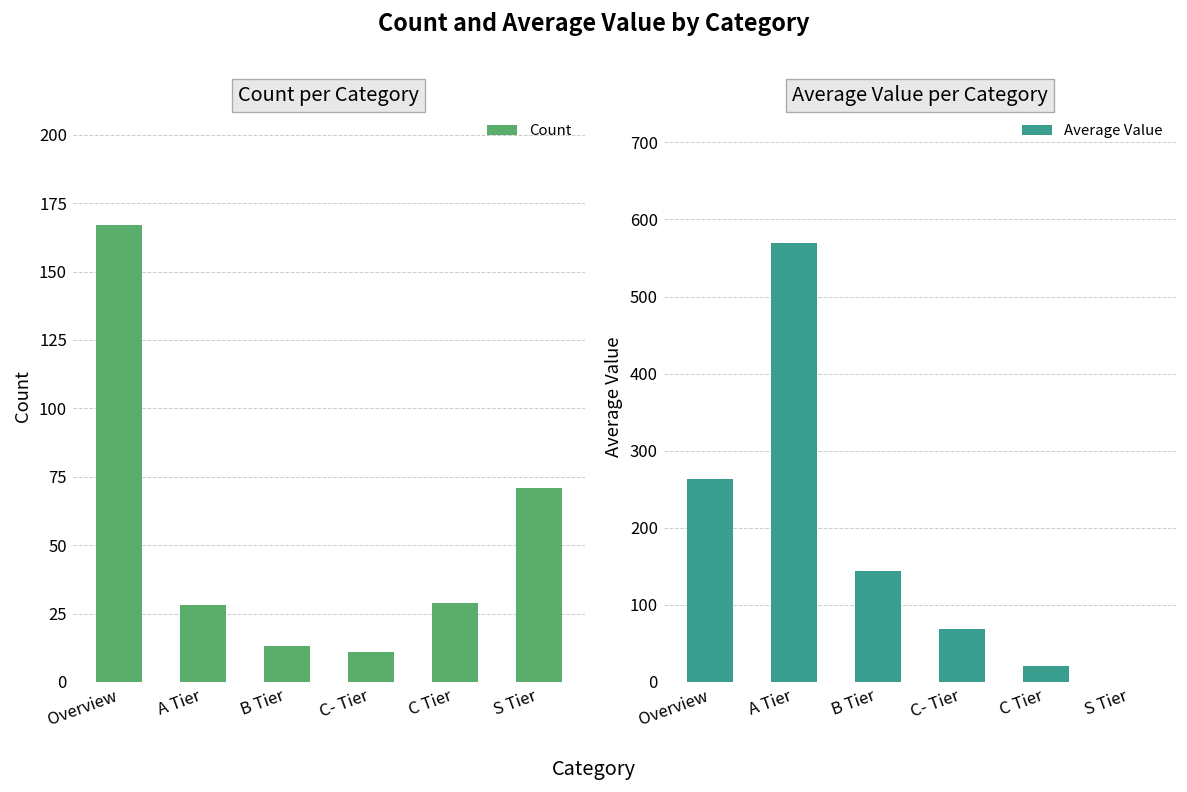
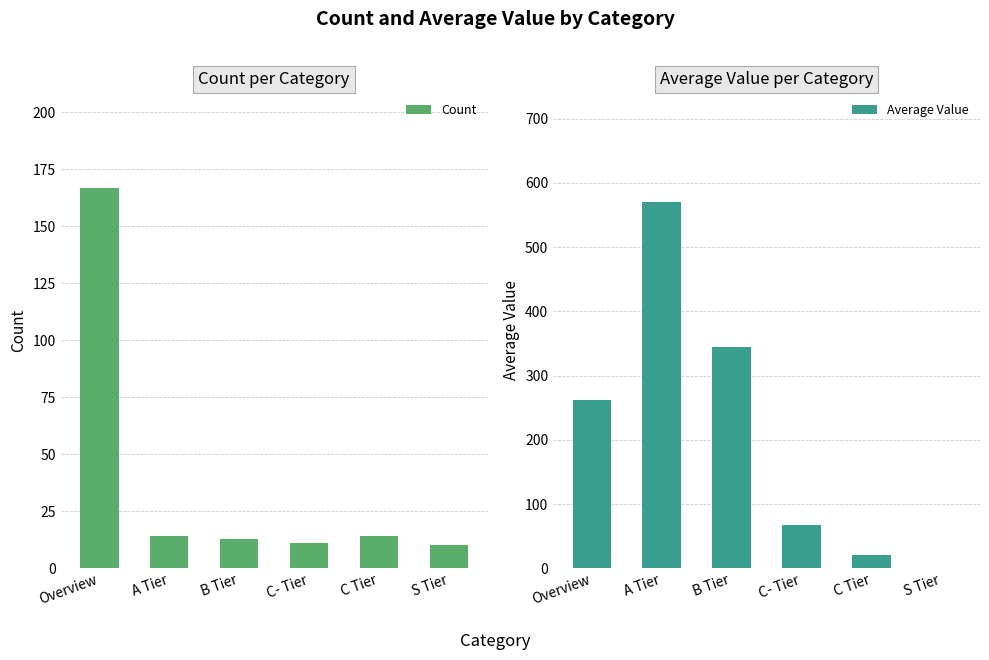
  {
    "Count per Category": {
      "Overview": 167,
-     "A Tier": 28,
+     "A Tier": 14,
      "B Tier": 13,
      "C- Tier": 11,
-     "C Tier": 29,
-     "S Tier": 71
+     "C Tier": 14,
+     "S Tier": 10
    },
    "Average Value per Category": {
      "Overview": 260,
      "A Tier": 570,
-     "B Tier": 140,
+     "B Tier": 350,
      "C- Tier": 70,
      "C Tier": 20,
      "S Tier": 0
    }
  }
